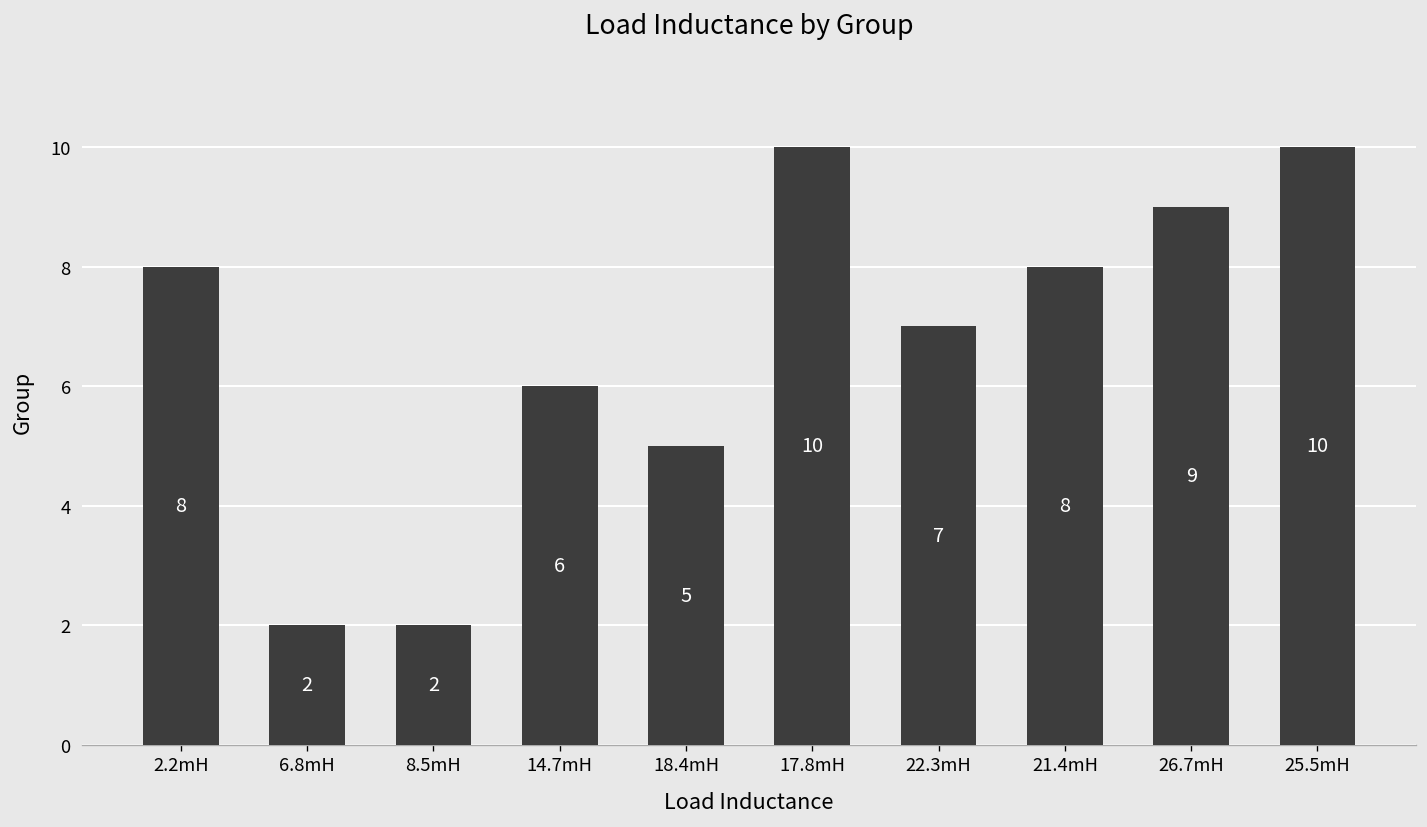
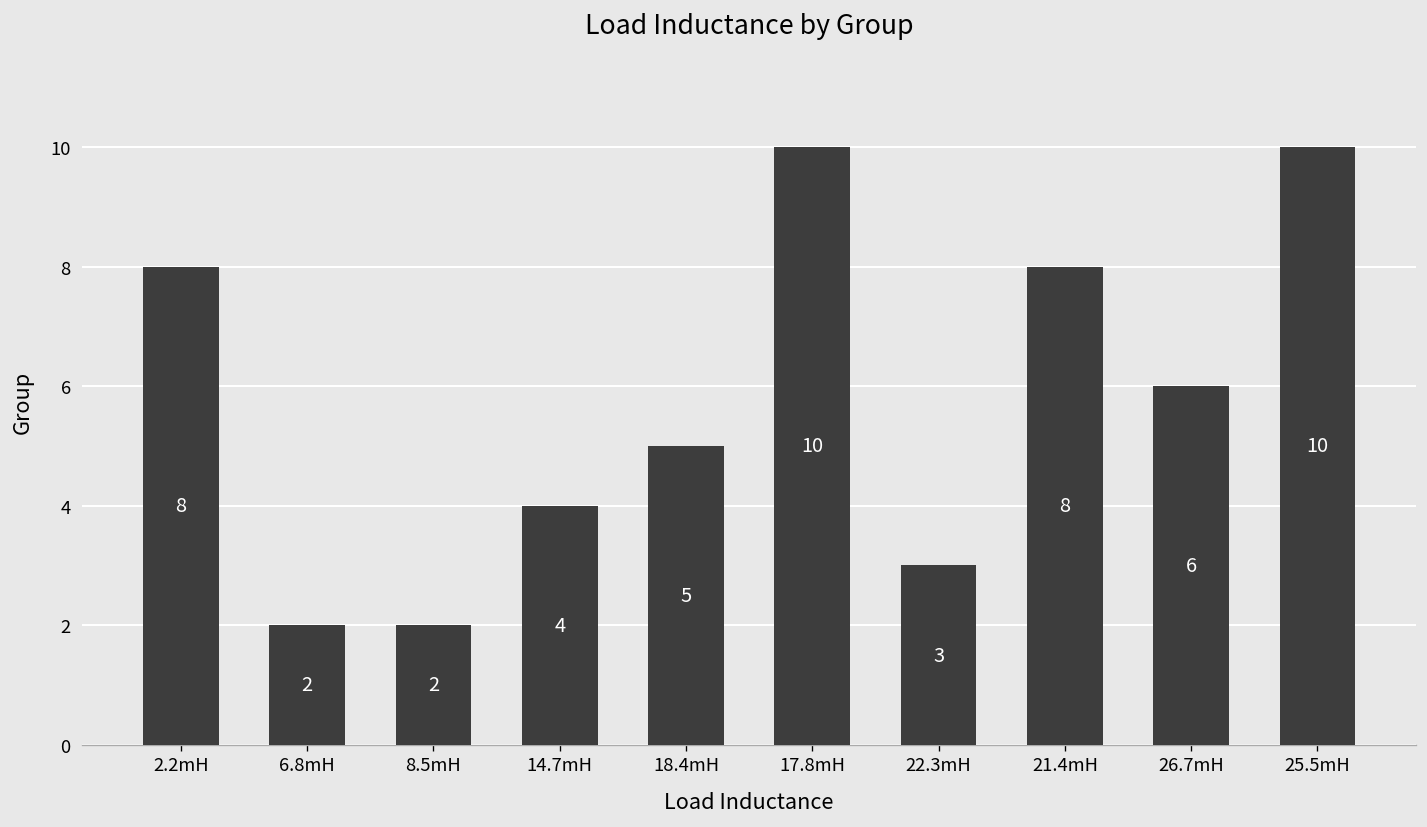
  {
    "2.2mH": 8,
    "6.8mH": 2,
    "8.5mH": 2,
-   "14.7mH": 6,
+   "14.7mH": 4,
    "18.4mH": 5,
    "17.8mH": 10,
-   "22.3mH": 7,
+   "22.3mH": 3,
    "21.4mH": 8,
-   "26.7mH": 9,
+   "26.7mH": 6,
    "25.5mH": 10
  }
